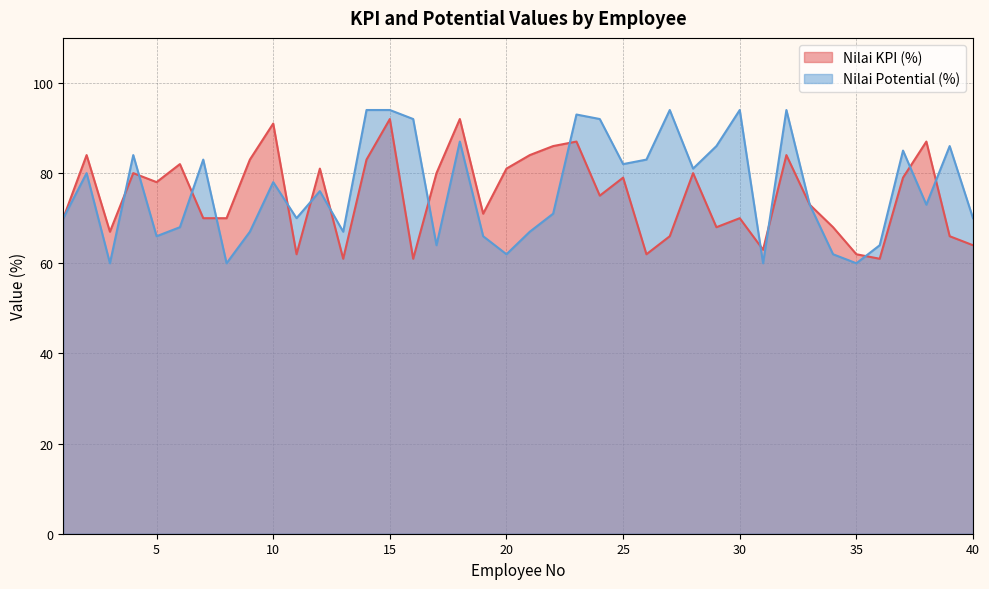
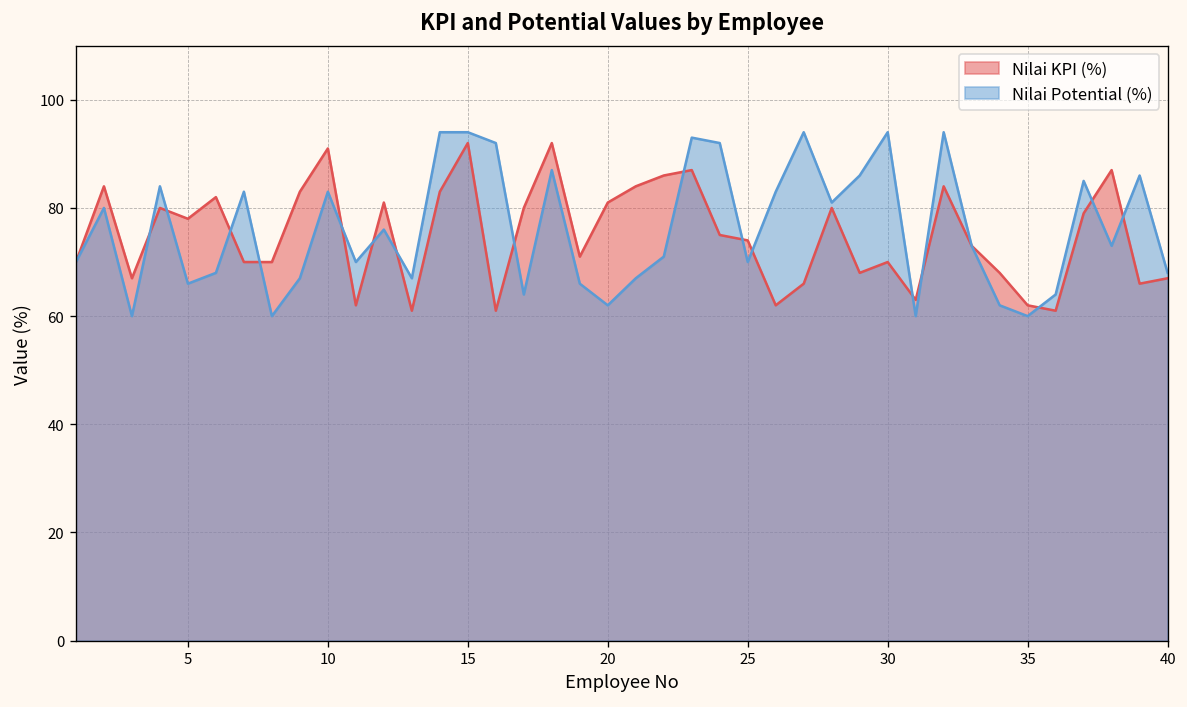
  {
    "Nilai KPI (%)": {
      "5": 78,
      "10": 91,
      "15": 92,
      "20": 81,
-     "25": 79,
+     "25": 74,
      "30": 70,
      "35": 62,
-     "40": 64
+     "40": 67
    },
    "Nilai Potential (%)": {
      "5": 66,
-     "10": 78,
+     "10": 83,
      "15": 94,
      "20": 62,
-     "25": 82,
+     "25": 70,
      "30": 94,
      "35": 60,
-     "40": 70
+     "40": 68
    }
  }
